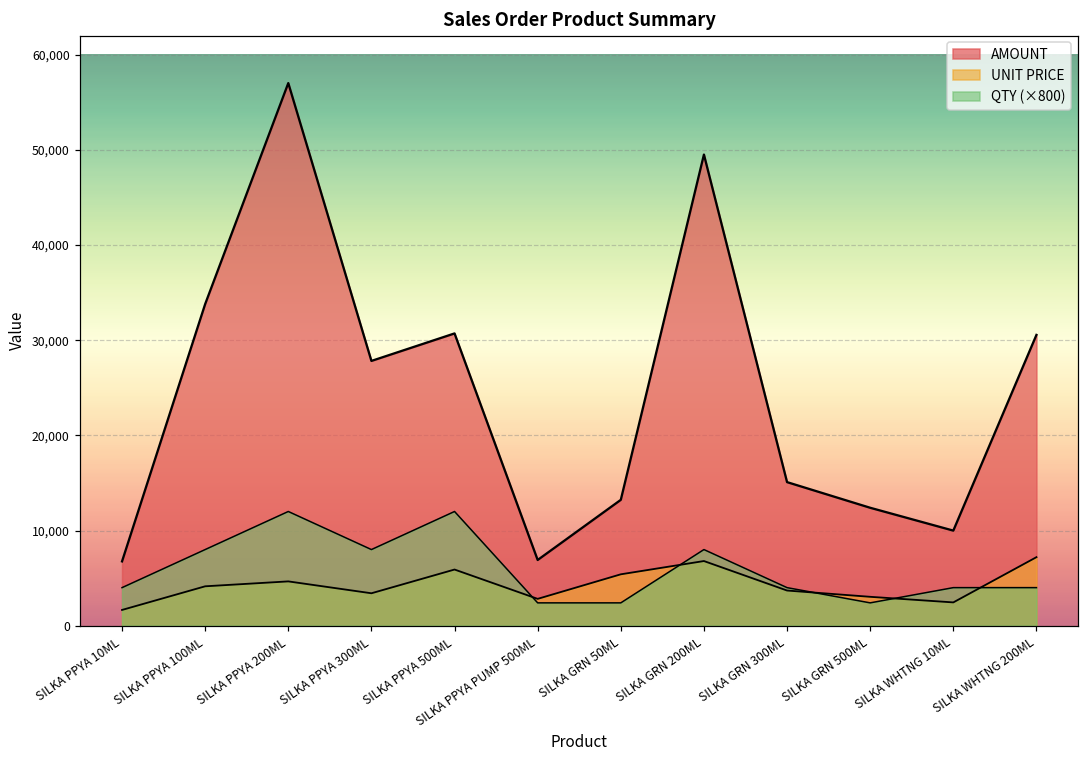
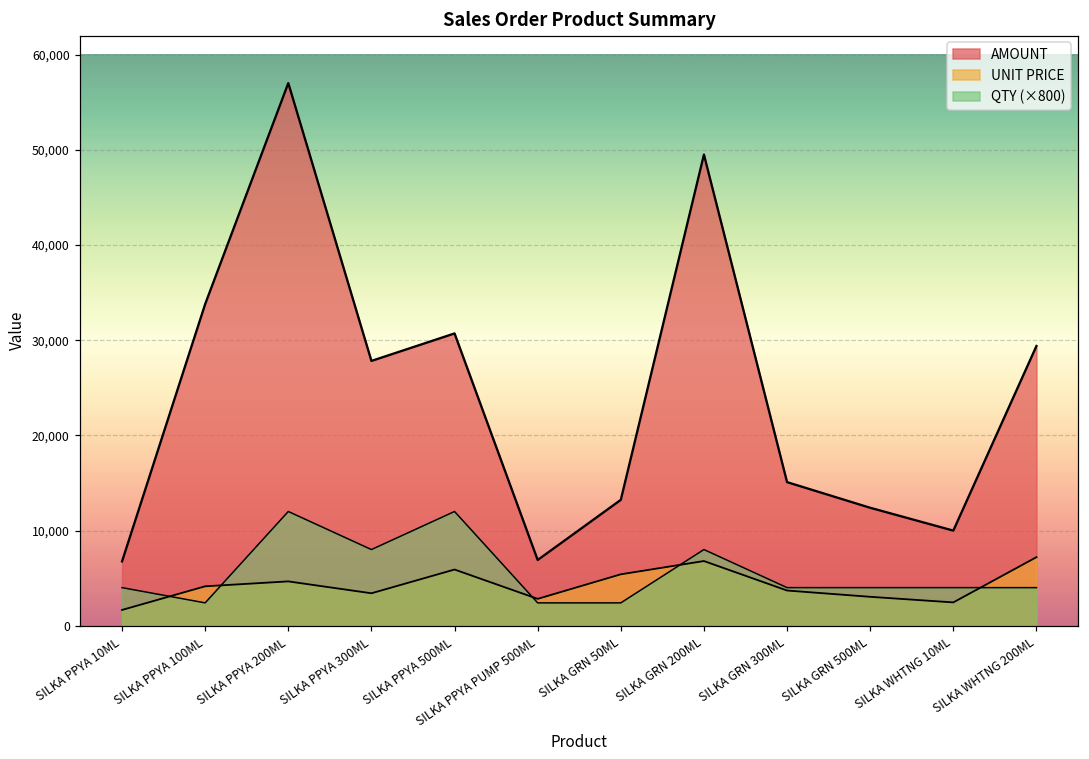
  {
    "AMOUNT": {
      "SILKA PPYA 10ML": "7,000",
      "SILKA PPYA 100ML": "34,000",
      "SILKA PPYA 200ML": "57,000",
      "SILKA PPYA 300ML": "28,000",
      "SILKA PPYA 500ML": "31,000",
      "SILKA PPYA PUMP 500ML": "7,000",
      "SILKA GRN 50ML": "13,000",
      "SILKA GRN 200ML": "49,000",
      "SILKA GRN 300ML": "15,000",
      "SILKA GRN 500ML": "12,000",
      "SILKA WHTNG 10ML": "10,000",
-     "SILKA WHTNG 200ML": "31,000"
+     "SILKA WHTNG 200ML": "29,000"
    },
    "UNIT PRICE": {
      "SILKA PPYA 10ML": "2,000",
      "SILKA PPYA 100ML": "4,000",
      "SILKA PPYA 200ML": "5,000",
      "SILKA PPYA 300ML": "3,000",
      "SILKA PPYA 500ML": "6,000",
      "SILKA PPYA PUMP 500ML": "3,000",
      "SILKA GRN 50ML": "5,000",
      "SILKA GRN 200ML": "7,000",
      "SILKA GRN 300ML": "4,000",
      "SILKA GRN 500ML": "3,000",
      "SILKA WHTNG 10ML": "2,000",
      "SILKA WHTNG 200ML": "7,000"
    },
    "QTY (×800)": {
      "SILKA PPYA 10ML": "4,000",
-     "SILKA PPYA 100ML": "8,000",
+     "SILKA PPYA 100ML": "2,000",
      "SILKA PPYA 200ML": "12,000",
      "SILKA PPYA 300ML": "8,000",
      "SILKA PPYA 500ML": "12,000",
      "SILKA PPYA PUMP 500ML": "2,000",
      "SILKA GRN 50ML": "2,000",
      "SILKA GRN 200ML": "8,000",
      "SILKA GRN 300ML": "4,000",
-     "SILKA GRN 500ML": "2,000",
+     "SILKA GRN 500ML": "4,000",
      "SILKA WHTNG 10ML": "4,000",
      "SILKA WHTNG 200ML": "4,000"
    }
  }
